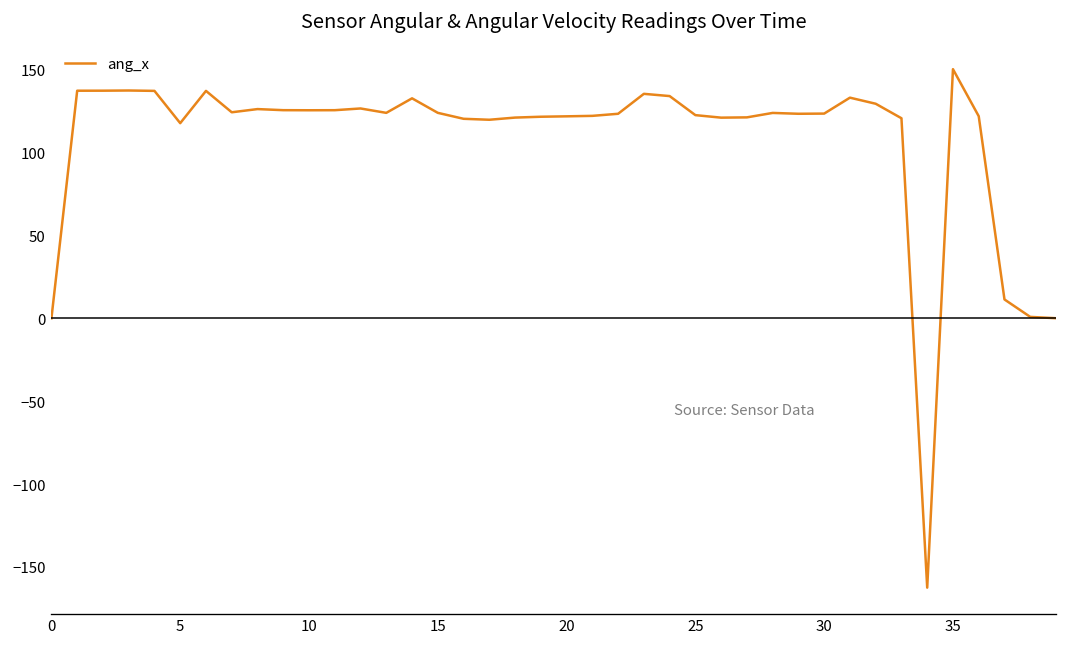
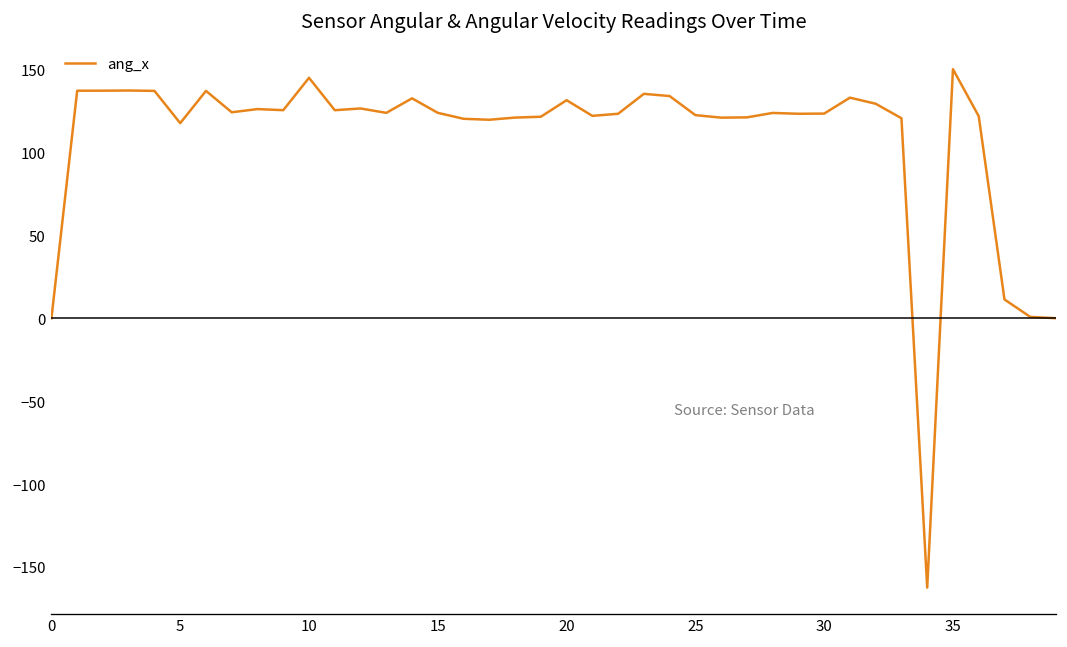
  {
    "0": 0,
    "5": 118,
-   "10": 126,
+   "10": 145,
    "15": 124,
-   "20": 122,
+   "20": 132,
    "25": 123,
    "30": 124,
    "35": 150
  }
